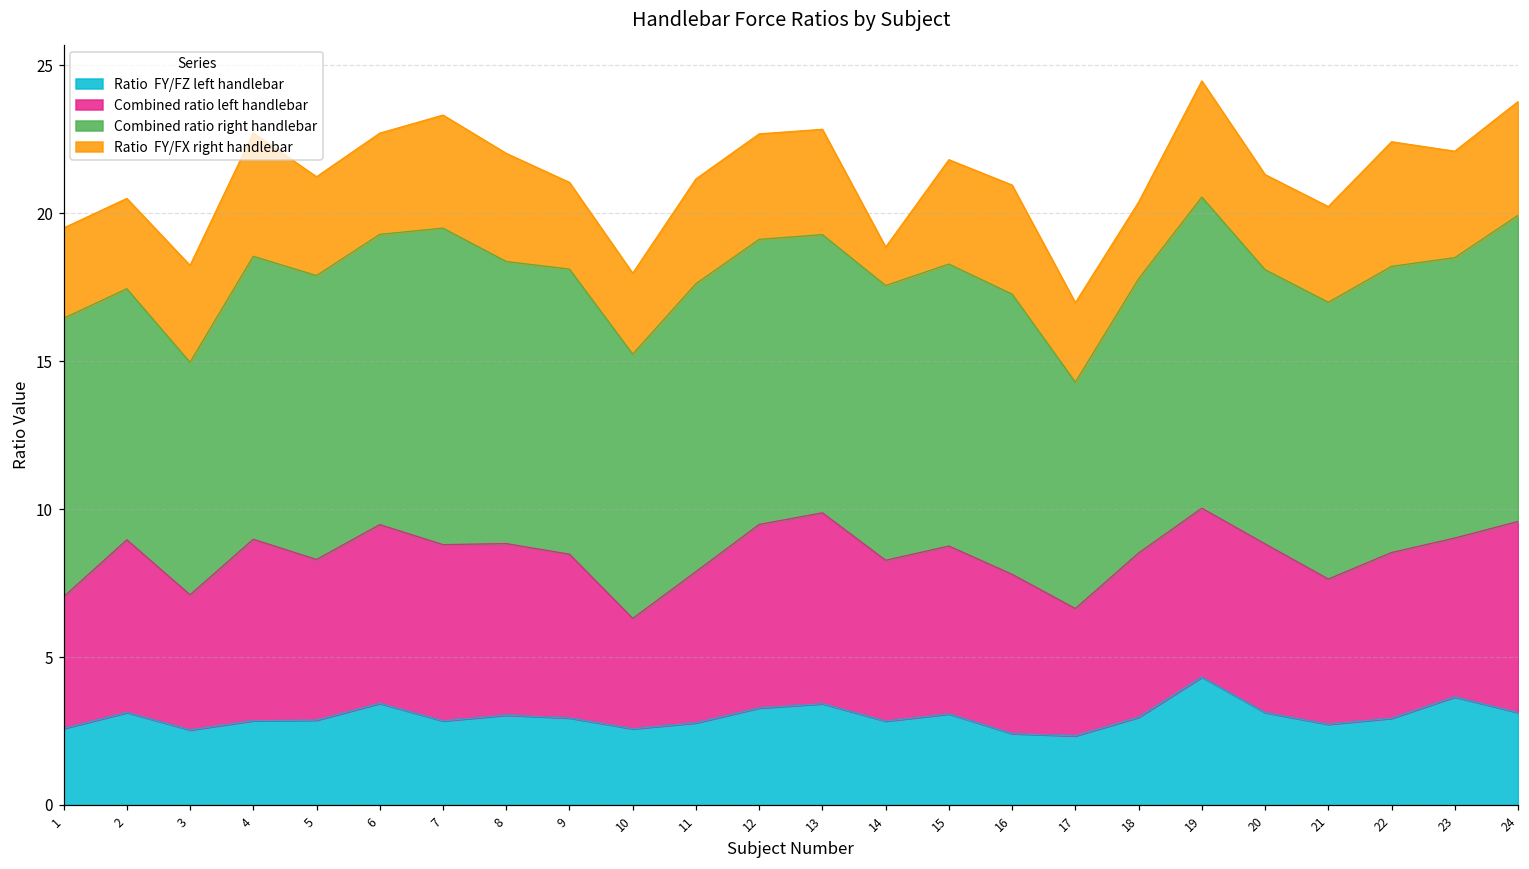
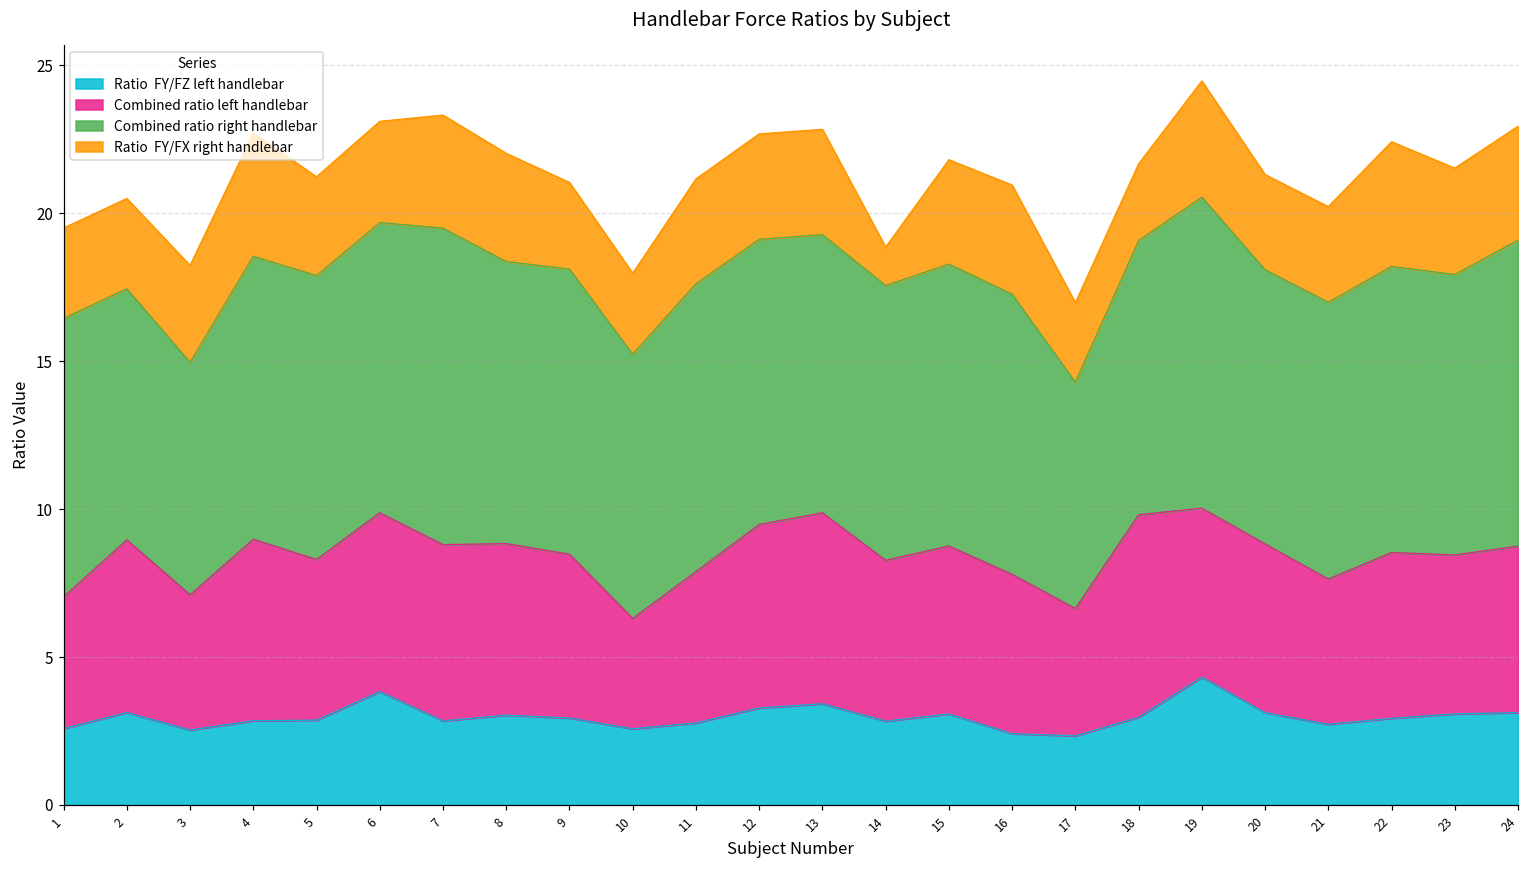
  {
    "Ratio FY/FZ left handlebar": {
      "1": 2.6,
      "2": 3.1,
      "3": 2.5,
      "4": 2.8,
      "5": 2.9,
-     "6": 3.4,
+     "6": 3.8,
      "7": 2.8,
      "8": 3.0,
      "9": 2.9,
      "10": 2.6,
      "11": 2.8,
      "12": 3.3,
      "13": 3.4,
      "14": 2.8,
      "15": 3.1,
      "16": 2.4,
      "17": 2.3,
      "18": 3.0,
      "19": 4.3,
      "20": 3.1,
      "21": 2.7,
      "22": 2.9,
-     "23": 3.7,
+     "23": 3.1,
      "24": 3.1
    },
    "Combined ratio left handlebar": {
      "1": 4.5,
      "2": 5.8,
      "3": 4.6,
      "4": 6.1,
      "5": 5.4,
      "6": 6.0,
      "7": 6.0,
      "8": 5.8,
      "9": 5.5,
      "10": 3.7,
      "11": 5.1,
      "12": 6.2,
      "13": 6.5,
      "14": 5.4,
      "15": 5.7,
      "16": 5.4,
      "17": 4.3,
-     "18": 5.6,
+     "18": 6.8,
      "19": 5.7,
      "20": 5.7,
      "21": 4.9,
      "22": 5.6,
      "23": 5.4,
-     "24": 6.5
+     "24": 5.6
    },
    "Combined ratio right handlebar": {
      "1": 9.4,
      "2": 8.5,
      "3": 7.9,
      "4": 9.6,
      "5": 9.6,
      "6": 9.8,
      "7": 10.7,
      "8": 9.5,
      "9": 9.6,
      "10": 8.9,
      "11": 9.7,
      "12": 9.6,
      "13": 9.4,
      "14": 9.3,
      "15": 9.5,
      "16": 9.5,
      "17": 7.6,
      "18": 9.3,
      "19": 10.5,
      "20": 9.3,
      "21": 9.4,
      "22": 9.7,
      "23": 9.5,
      "24": 10.3
    },
    "Ratio FY/FX right handlebar": {
      "1": 3.1,
      "2": 3.1,
      "3": 3.3,
      "5": 3.3,
      "6": 3.4,
      "7": 3.8,
      "8": 3.7,
      "9": 2.9,
      "10": 2.7,
      "11": 3.5,
      "12": 3.6,
      "13": 3.6,
      "14": 1.3,
      "15": 3.5,
      "16": 3.7,
      "17": 2.7,
      "18": 2.6,
      "19": 3.9,
      "20": 3.2,
      "21": 3.2,
      "22": 4.2,
      "23": 3.6,
      "24": 3.8
    }
  }
